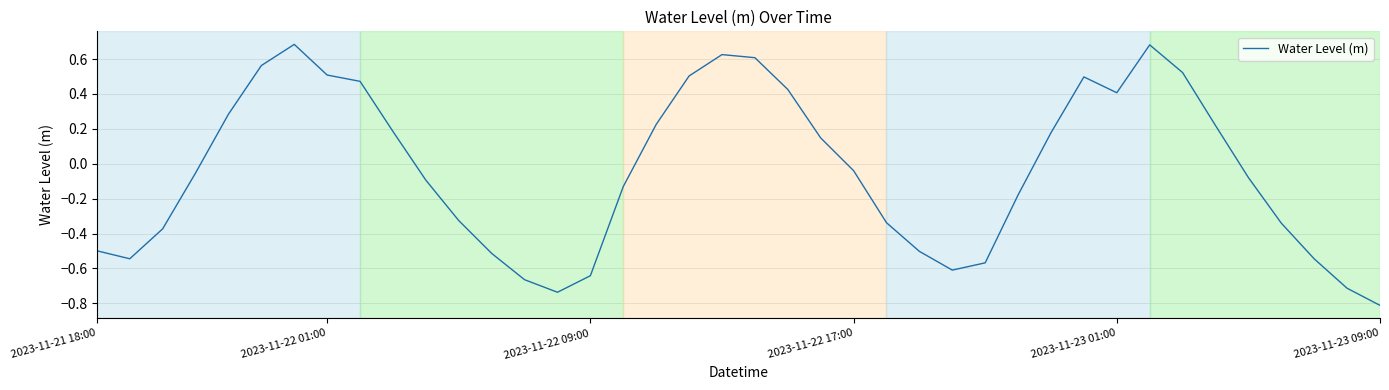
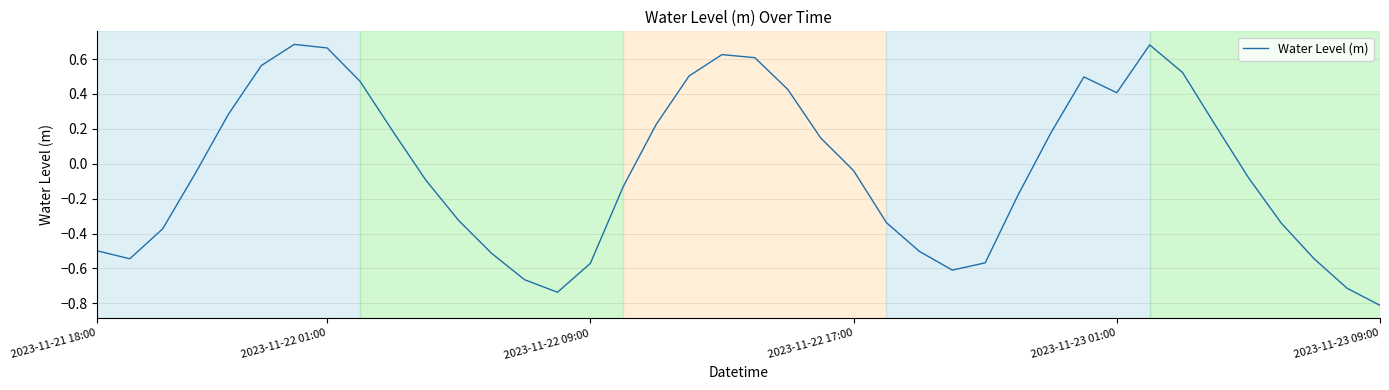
  {
    "2023-11-21 18:00": -0.50,
-   "2023-11-22 01:00": 0.51,
-   "2023-11-22 09:00": -0.64,
+   "2023-11-22 01:00": 0.66,
+   "2023-11-22 09:00": -0.57,
    "2023-11-22 17:00": -0.04,
    "2023-11-23 01:00": 0.41,
    "2023-11-23 09:00": -0.81
  }
